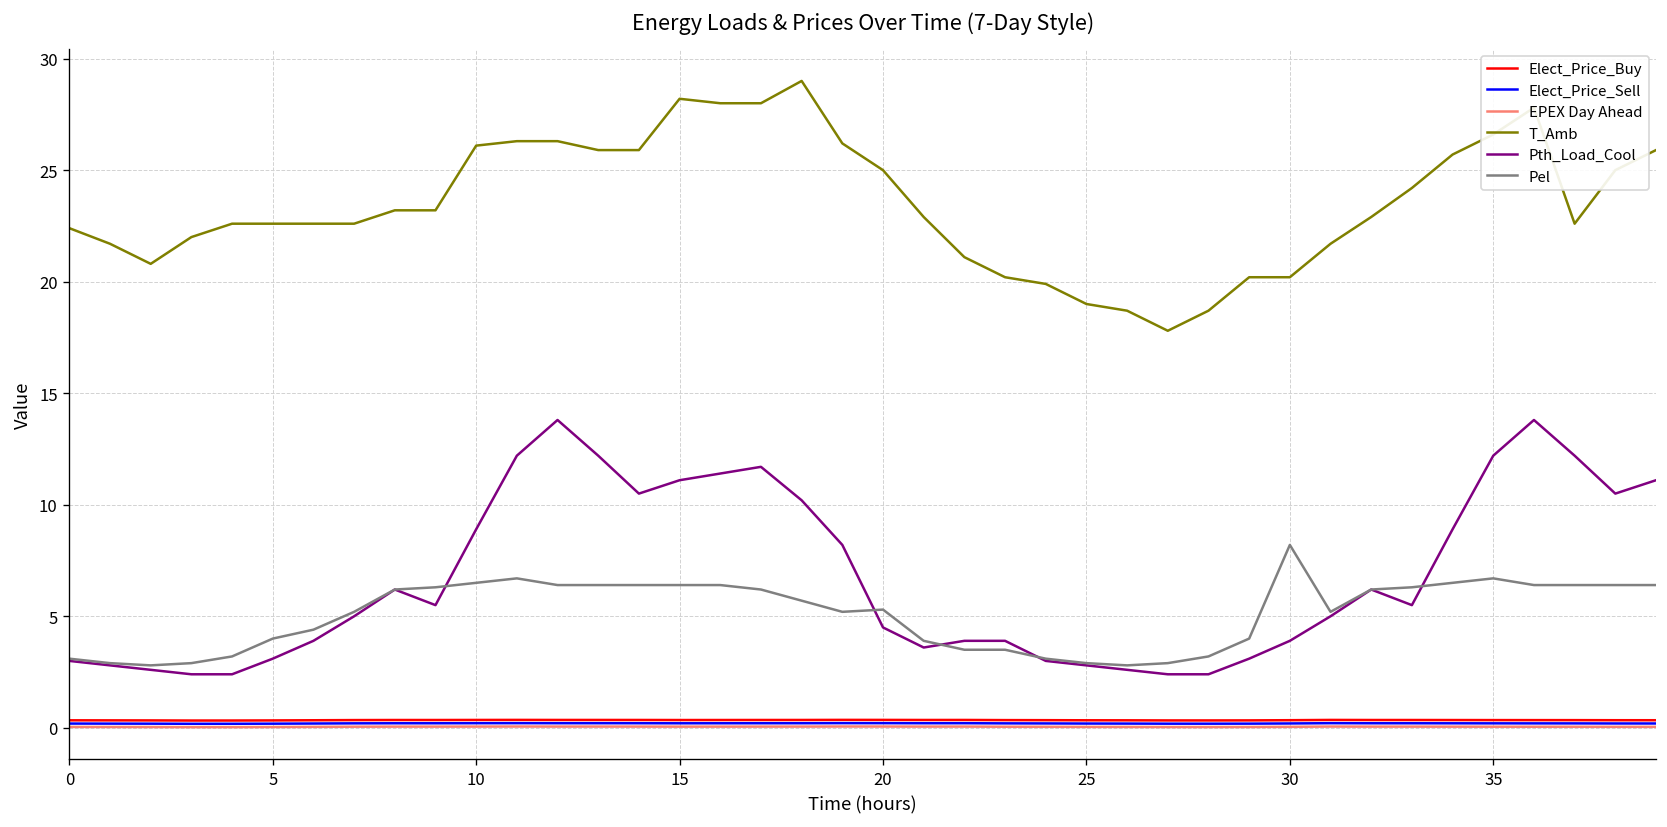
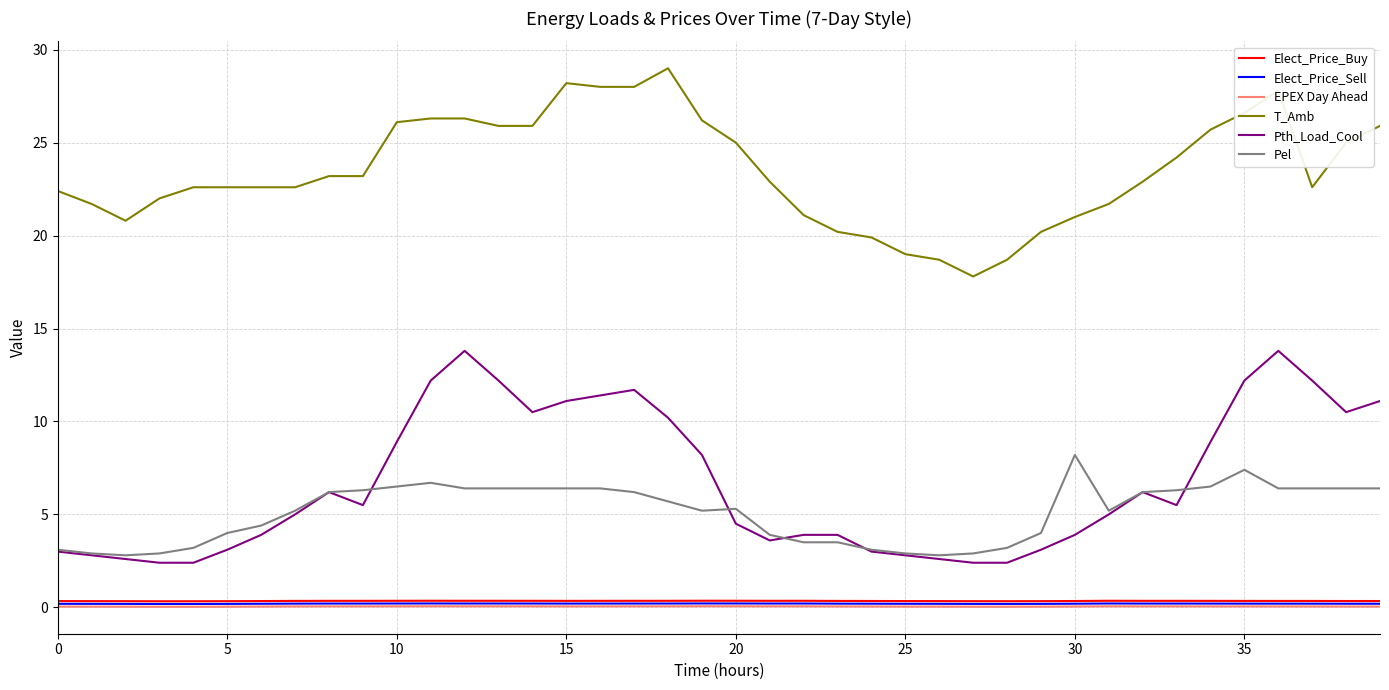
  {
    "Elect_Price_Buy": {
      "0": 0.3,
      "5": 0.3,
      "10": 0.4,
      "15": 0.3,
      "20": 0.4,
      "25": 0.3,
      "30": 0.3,
      "35": 0.3
    },
    "Elect_Price_Sell": {
      "0": 0.2,
      "5": 0.2,
      "10": 0.2,
      "15": 0.2,
      "20": 0.2,
      "25": 0.2,
      "30": 0.2,
      "35": 0.2
    },
    "EPEX Day Ahead": {
      "0": 0.0,
      "5": 0.0,
      "10": 0.1,
      "15": 0.1,
      "20": 0.1,
      "25": 0.0,
      "30": 0.0,
      "35": 0.0
    },
    "T_Amb": {
      "0": 22.4,
      "5": 22.6,
      "10": 26.1,
      "15": 28.2,
      "20": 25.0,
      "25": 19.0,
-     "30": 20.2
+     "30": 21.0
    },
    "Pth_Load_Cool": {
      "5": 3.1,
      "10": 8.9,
      "15": 11.1,
      "20": 4.5,
      "30": 3.9,
      "35": 12.2
    },
    "Pel": {
      "5": 4.0,
      "10": 6.5,
      "15": 6.4,
      "20": 5.3,
      "30": 8.2,
-     "35": 6.7
+     "35": 7.4
    }
  }
